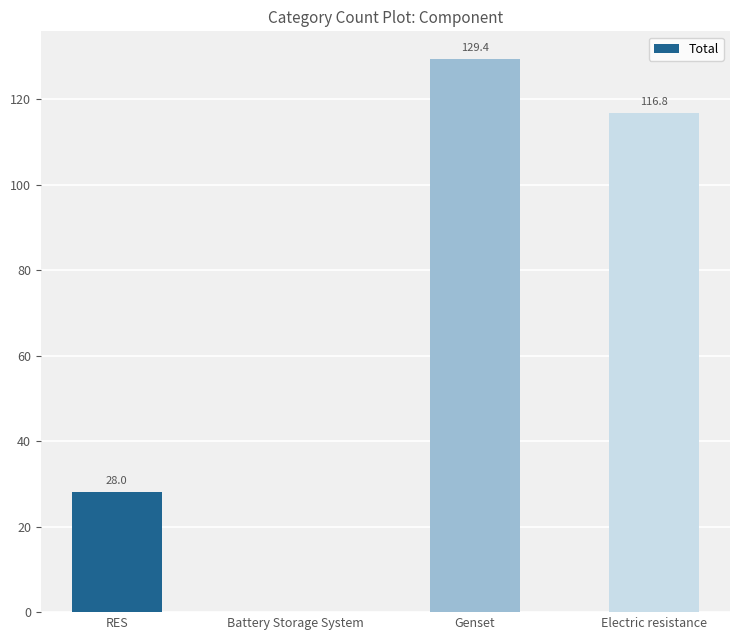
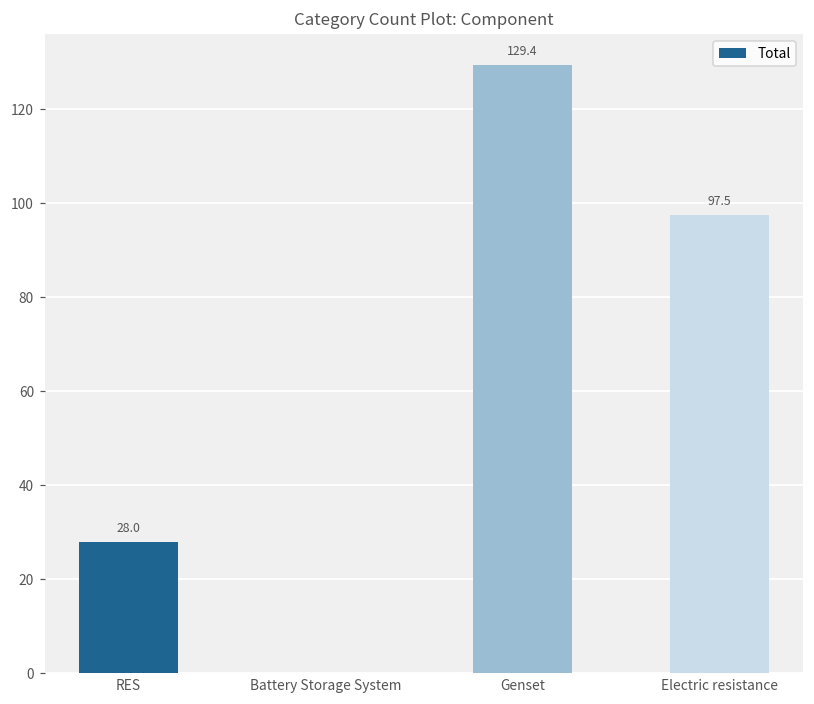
  {
    "RES": 28.0,
    "Genset": 129.4,
-   "Electric resistance": 116.8
+   "Electric resistance": 97.5
  }
